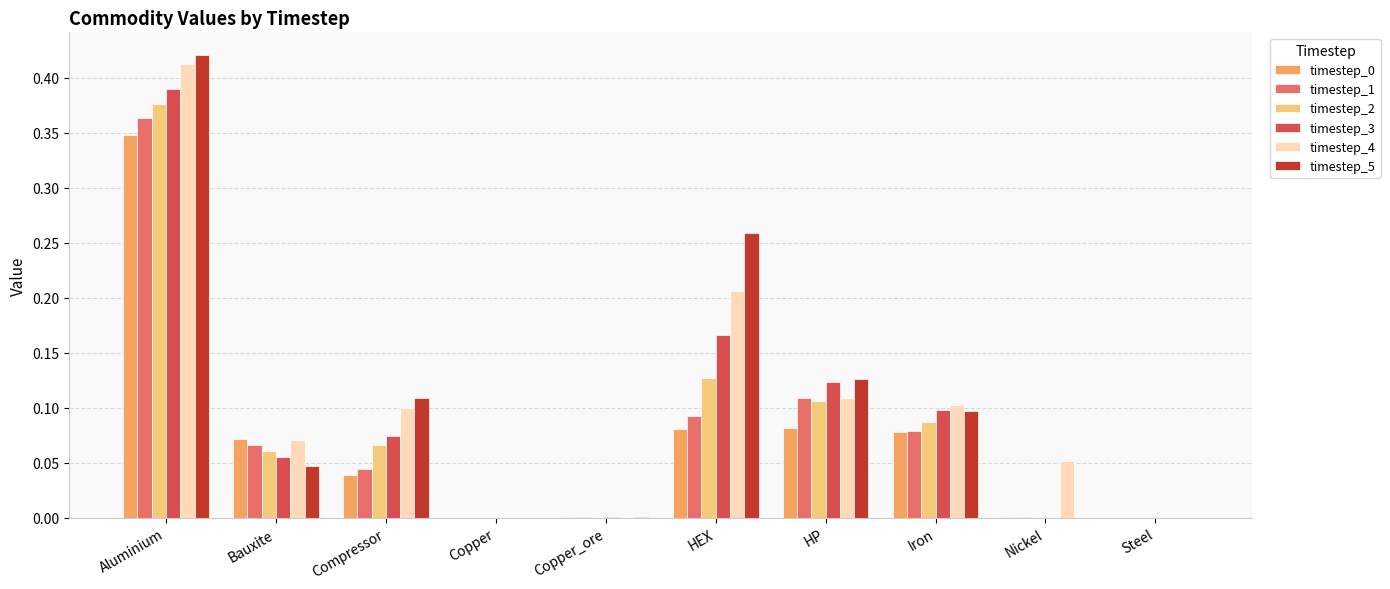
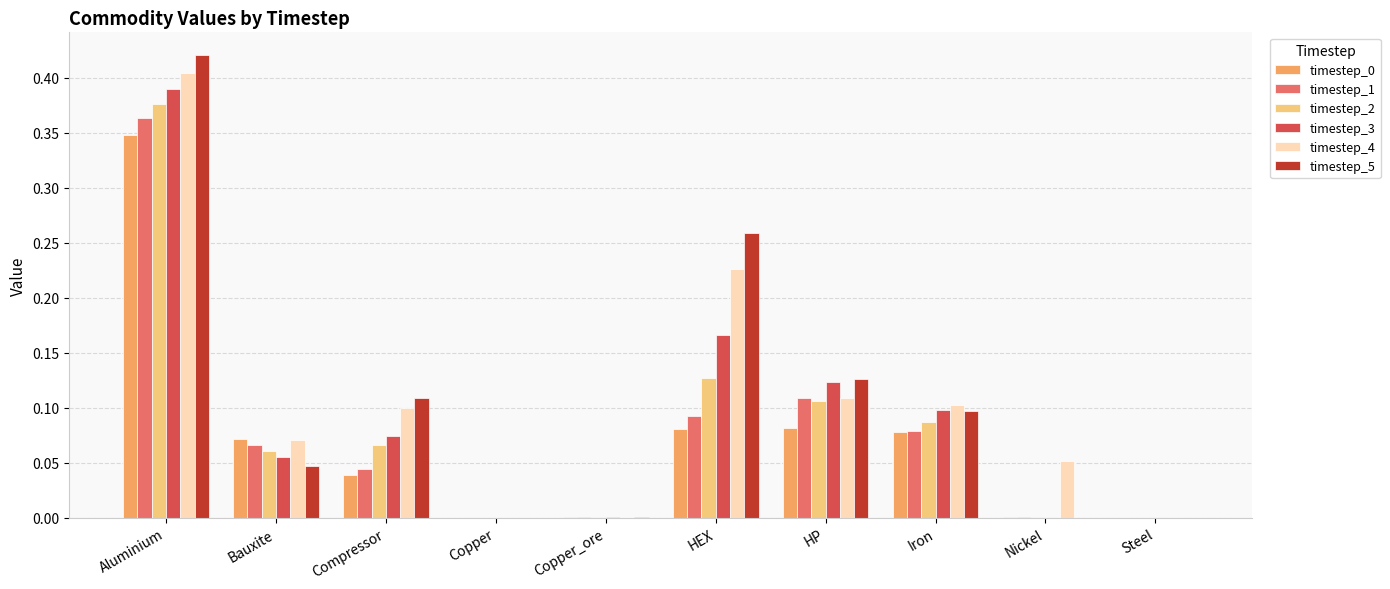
  {
    "timestep_4": {
-     "Aluminium": 0.412,
+     "Aluminium": 0.405,
      "Bauxite": 0.071,
      "Compressor": 0.100,
      "Copper": 0.000,
-     "HEX": 0.207,
+     "HEX": 0.226,
      "HP": 0.109,
      "Iron": 0.103,
      "Nickel": 0.051,
      "Steel": 0.000
    }
  }
